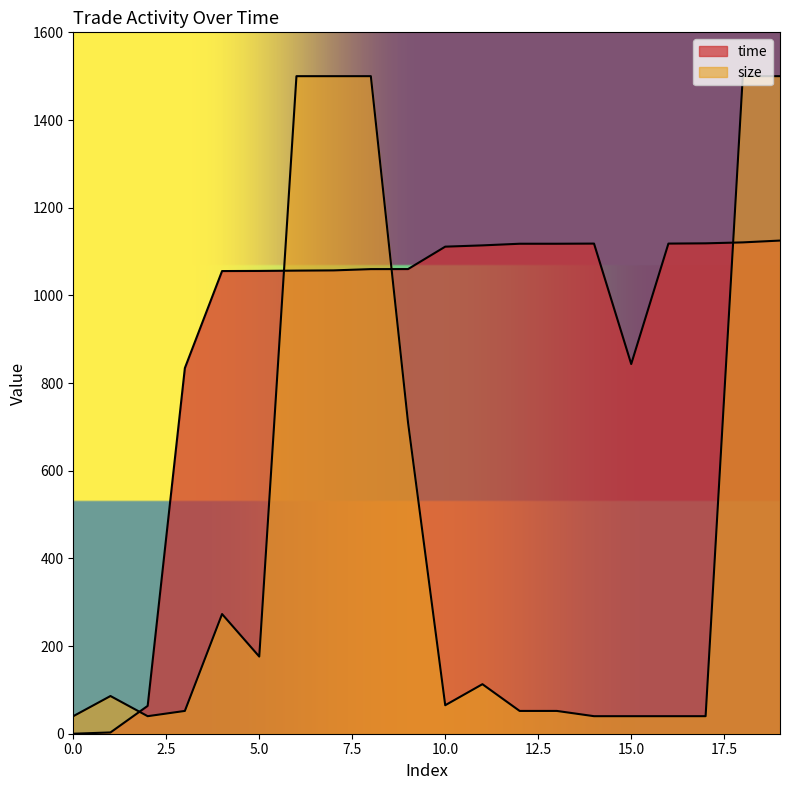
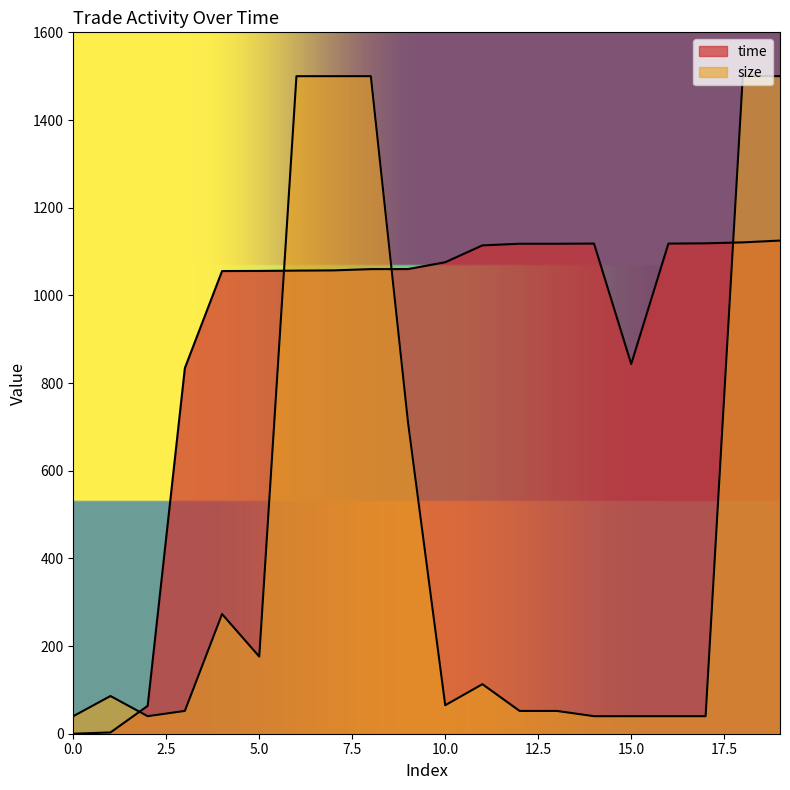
  {
    "time": {
      "0.0": 0,
      "5.0": 1060,
-     "10.0": 1110,
+     "10.0": 1080,
      "15.0": 840
    },
    "size": {
      "0.0": 40,
      "5.0": 180,
      "10.0": 70,
      "15.0": 40
    }
  }
